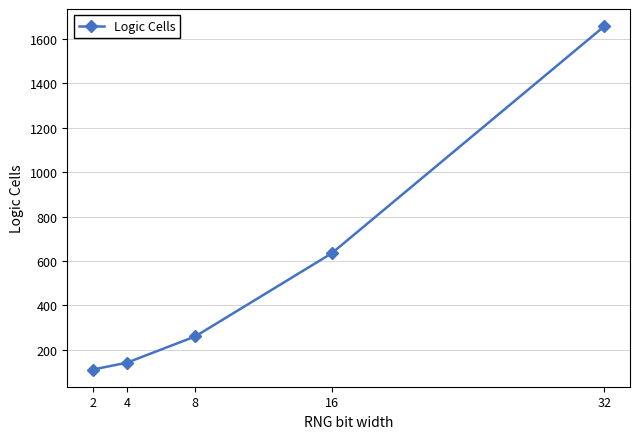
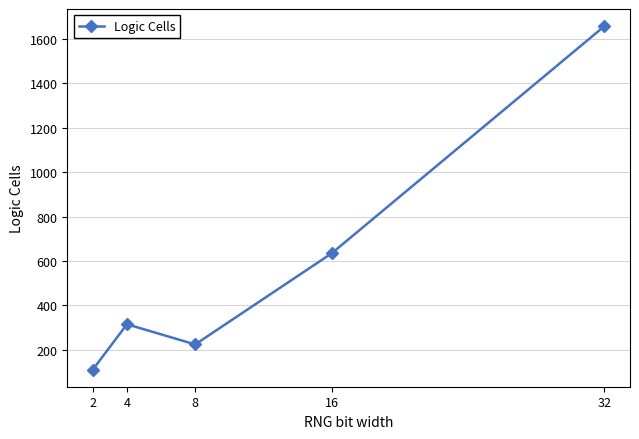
  {
    "2": 110,
-   "4": 140,
-   "8": 260,
+   "4": 320,
+   "8": 220,
    "16": 630,
    "32": 1660
  }
